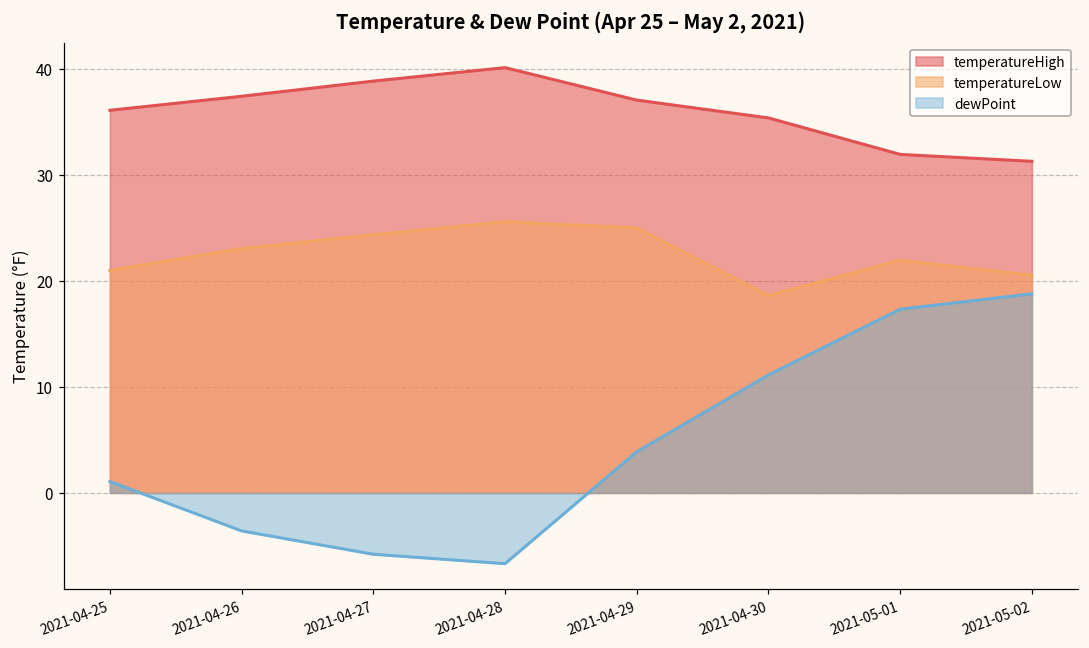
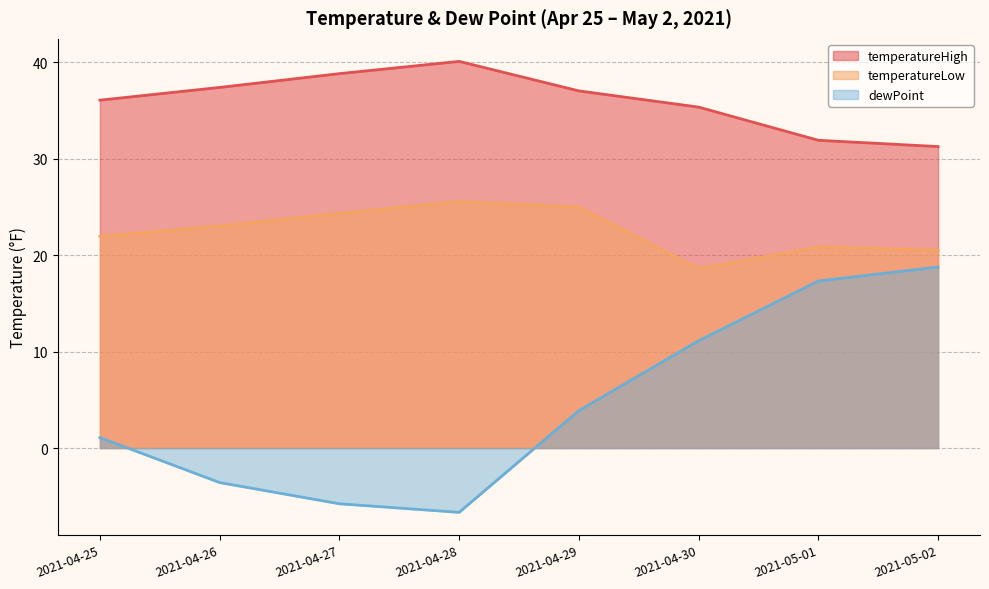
  {
    "temperatureHigh": {
      "2021-04-25": 36,
      "2021-04-26": 37,
      "2021-04-27": 39,
      "2021-04-28": 40,
      "2021-04-29": 37,
      "2021-04-30": 35,
      "2021-05-01": 32,
      "2021-05-02": 31
    },
    "temperatureLow": {
-     "2021-04-25": 21,
+     "2021-04-25": 22,
      "2021-04-26": 23,
      "2021-04-27": 24,
      "2021-04-28": 26,
      "2021-04-29": 25,
      "2021-04-30": 19,
-     "2021-05-01": 22,
+     "2021-05-01": 21,
      "2021-05-02": 21
    }
  }
